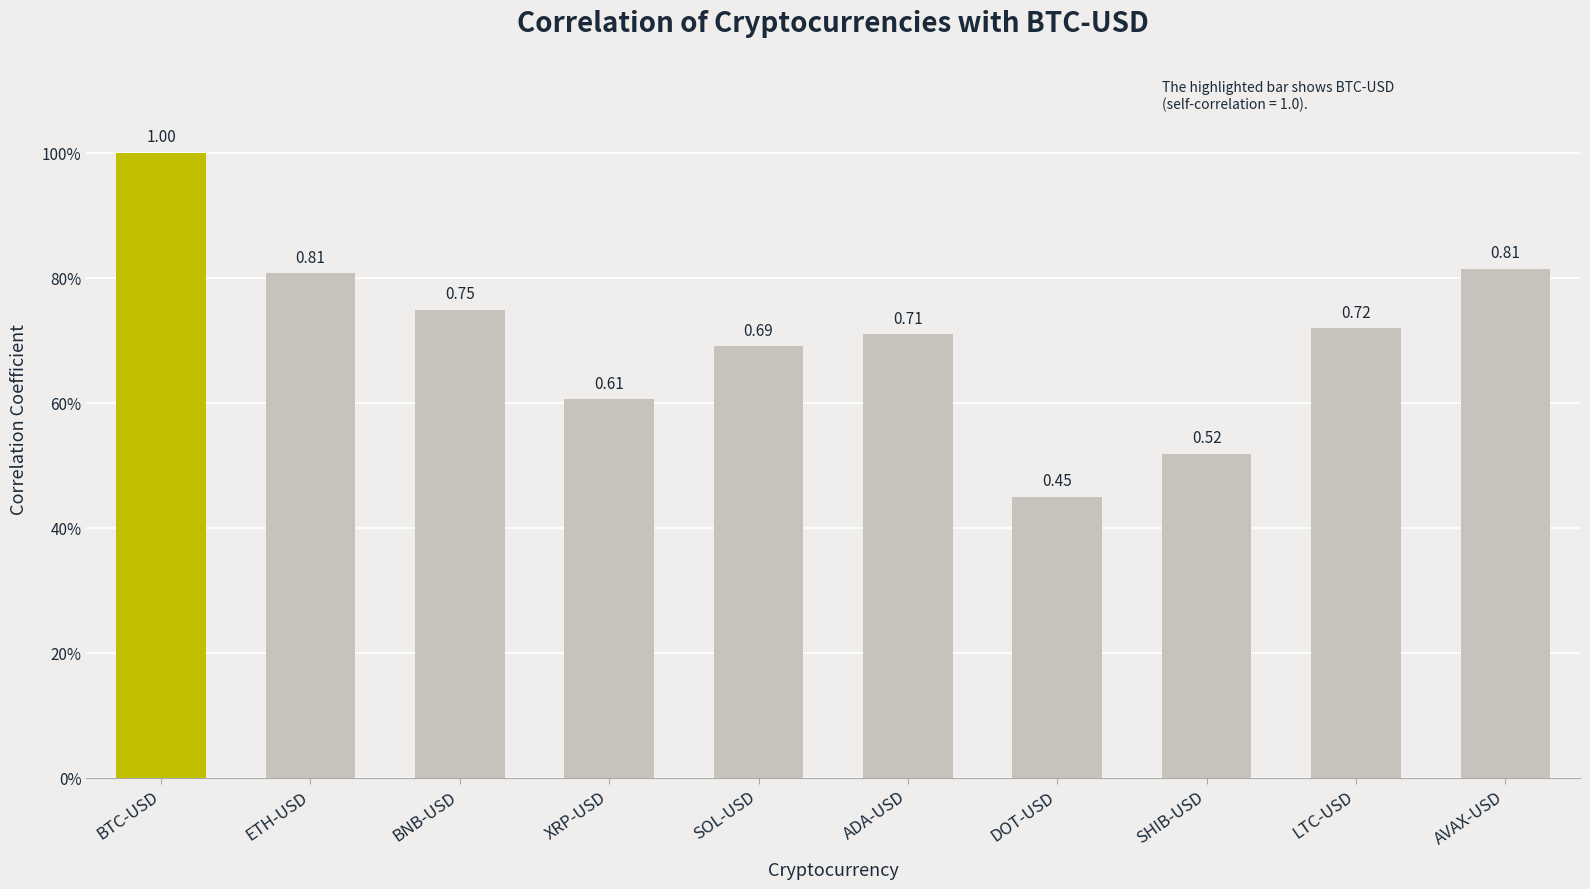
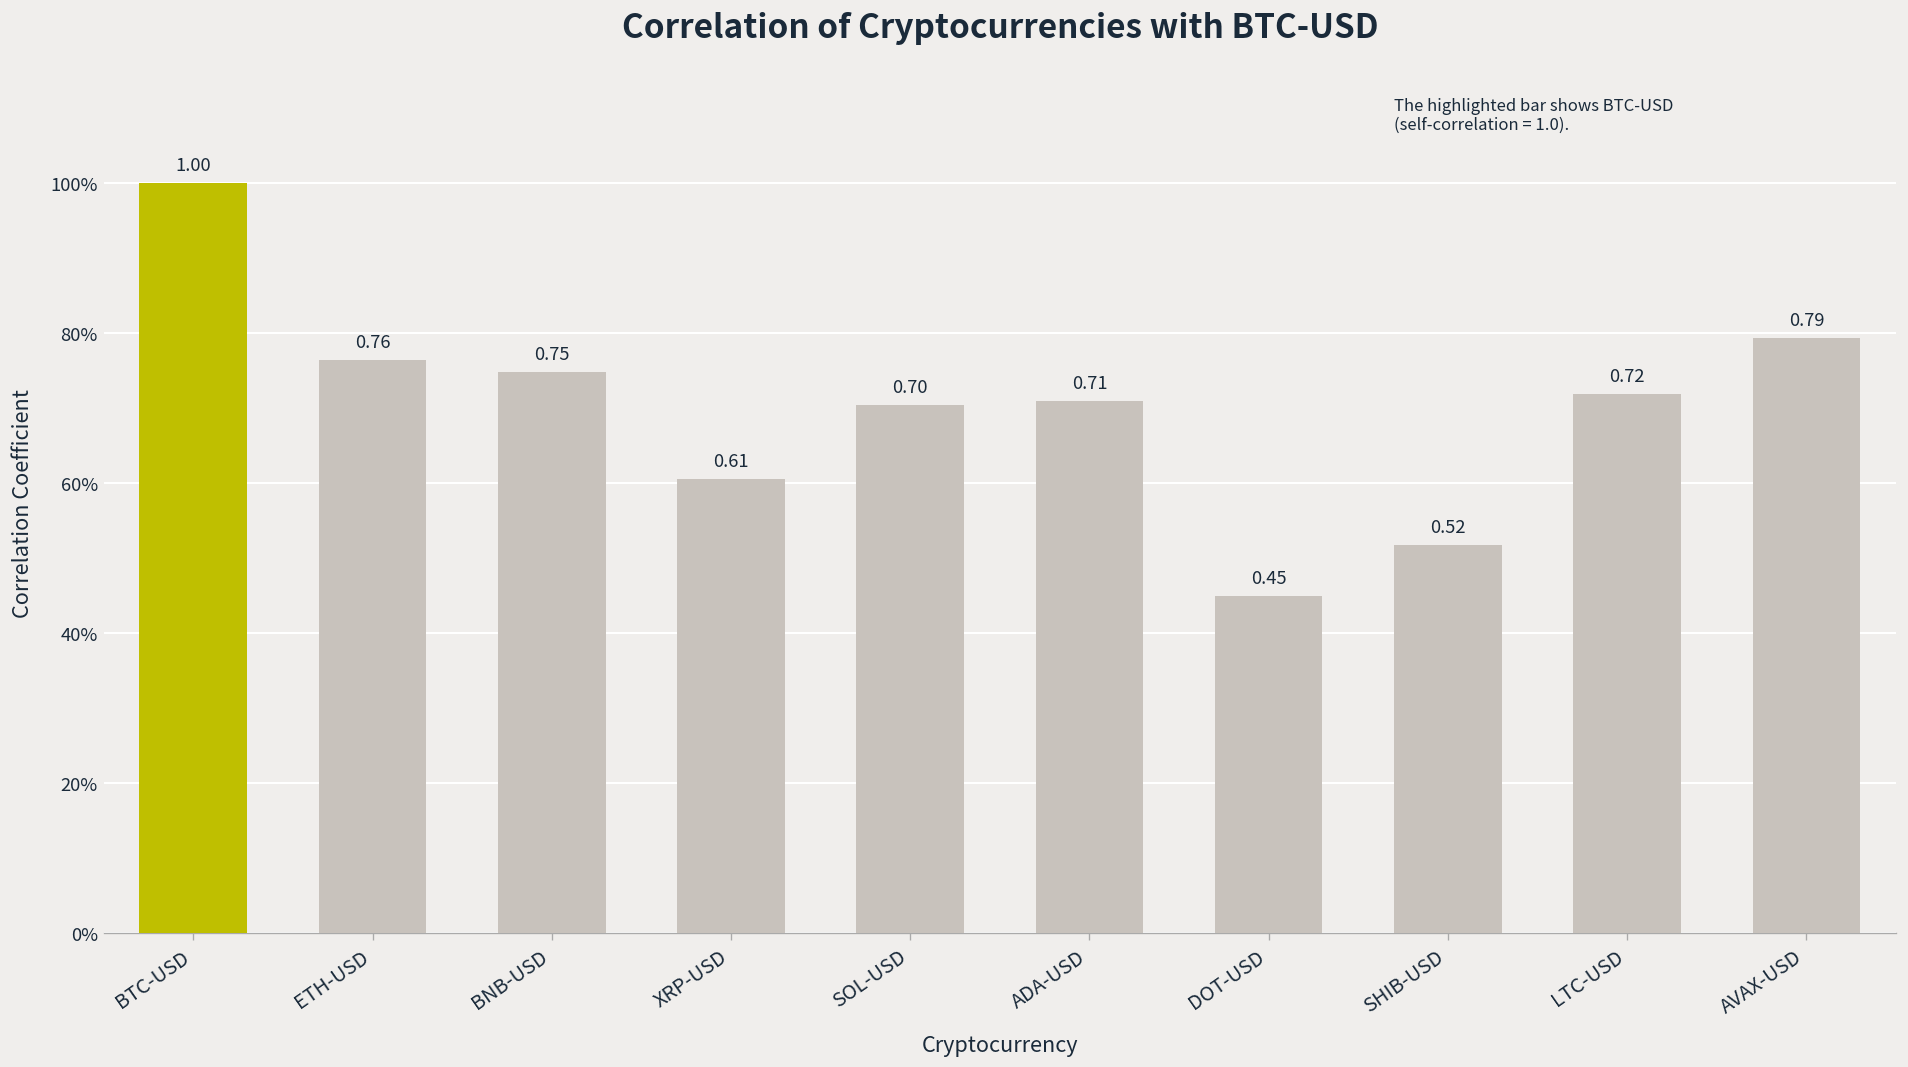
  {
    "BTC-USD": 1.00,
-   "ETH-USD": 0.81,
+   "ETH-USD": 0.76,
    "BNB-USD": 0.75,
    "XRP-USD": 0.61,
-   "SOL-USD": 0.69,
+   "SOL-USD": 0.70,
    "ADA-USD": 0.71,
    "DOT-USD": 0.45,
    "SHIB-USD": 0.52,
    "LTC-USD": 0.72,
-   "AVAX-USD": 0.81
+   "AVAX-USD": 0.79
  }
